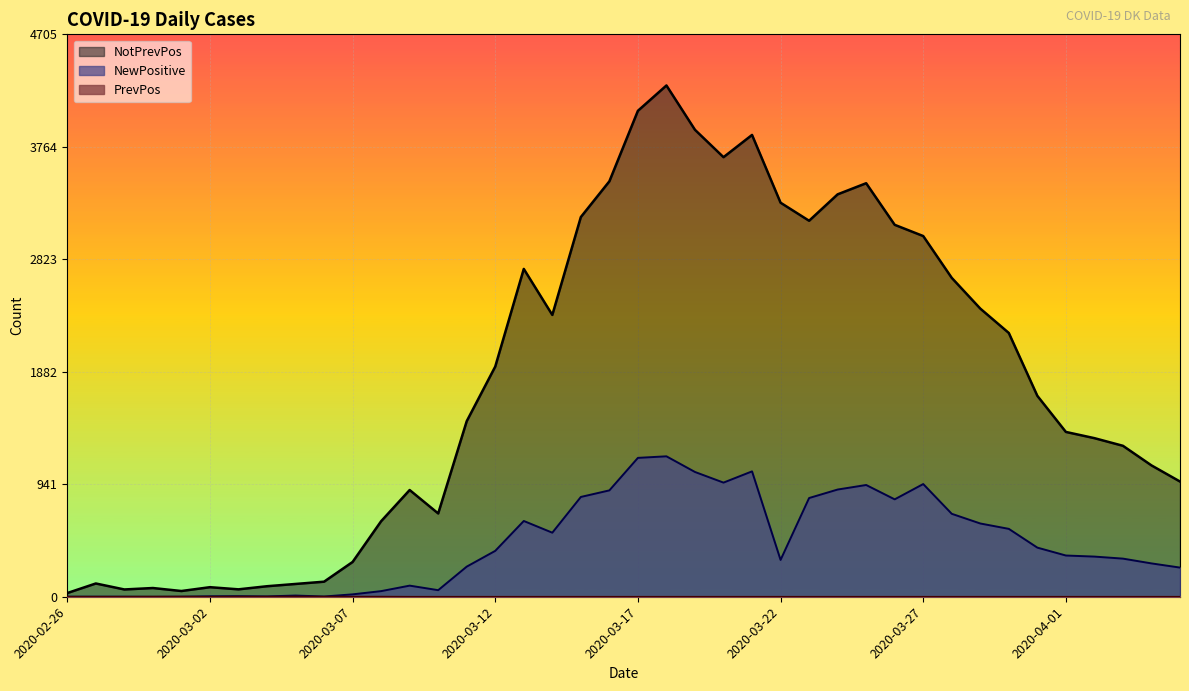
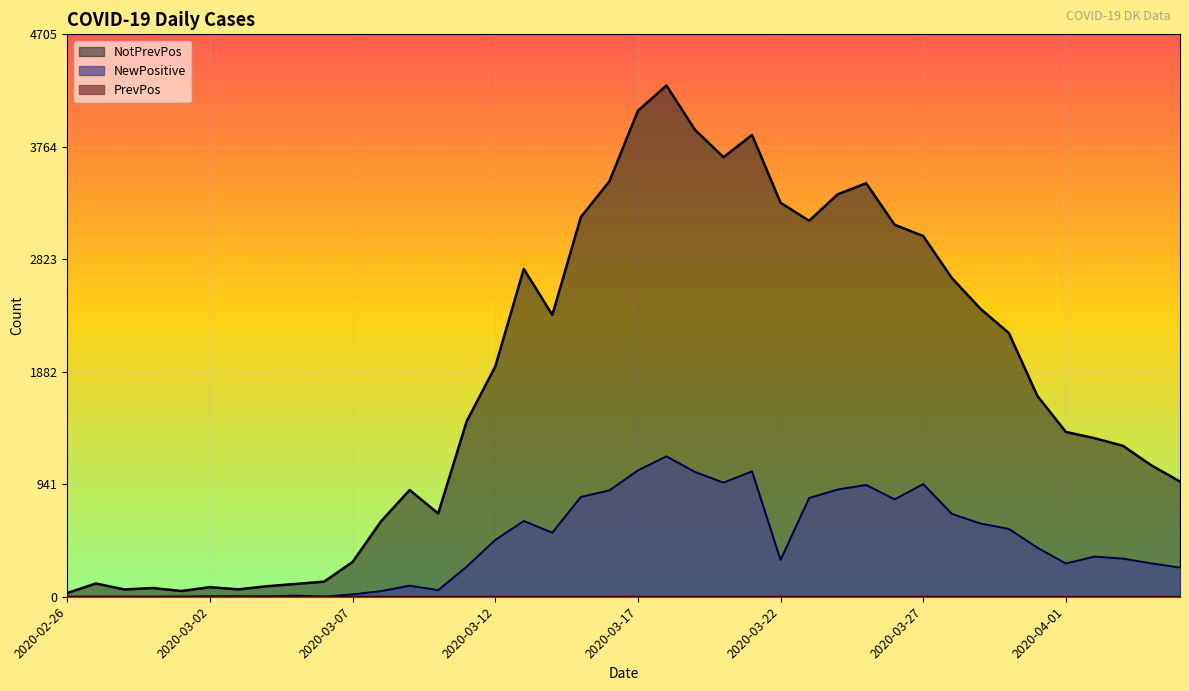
  {
    "NewPositive": {
-     "2020-03-12": 380,
-     "2020-03-17": 1160,
+     "2020-03-12": 480,
+     "2020-03-17": 1060,
      "2020-03-22": 310,
      "2020-03-27": 940,
-     "2020-04-01": 350
+     "2020-04-01": 280
    }
  }
